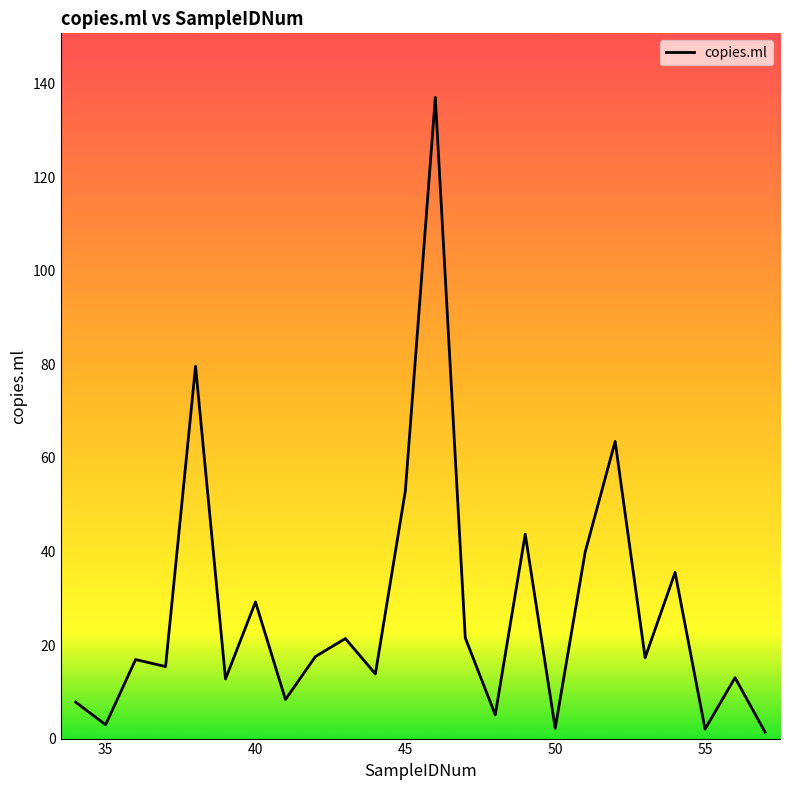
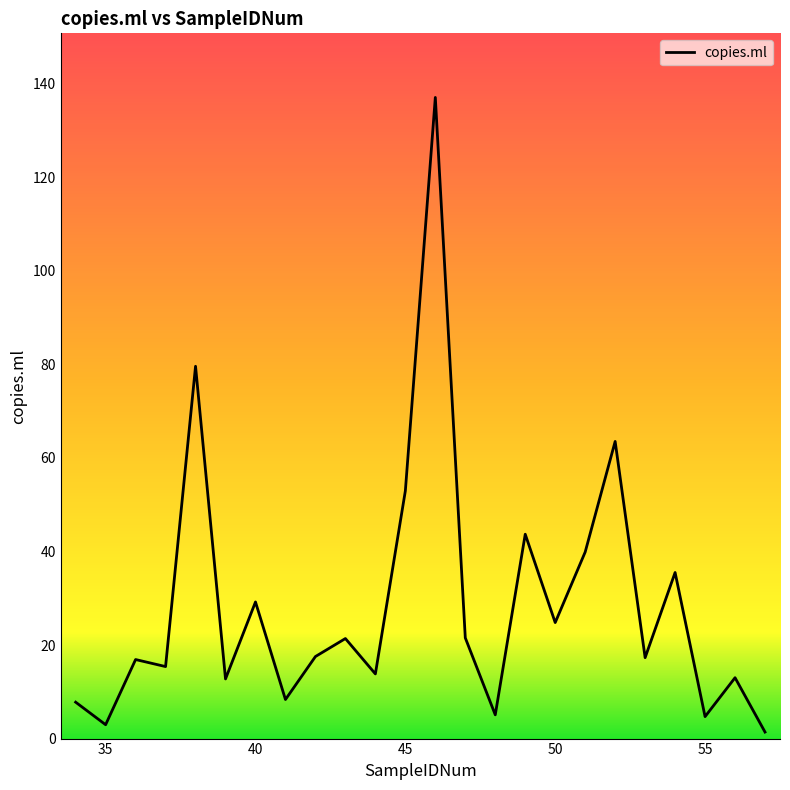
  {
    "35": 3,
    "40": 29,
    "45": 53,
-   "50": 2,
-   "55": 2
+   "50": 25,
+   "55": 5
  }
